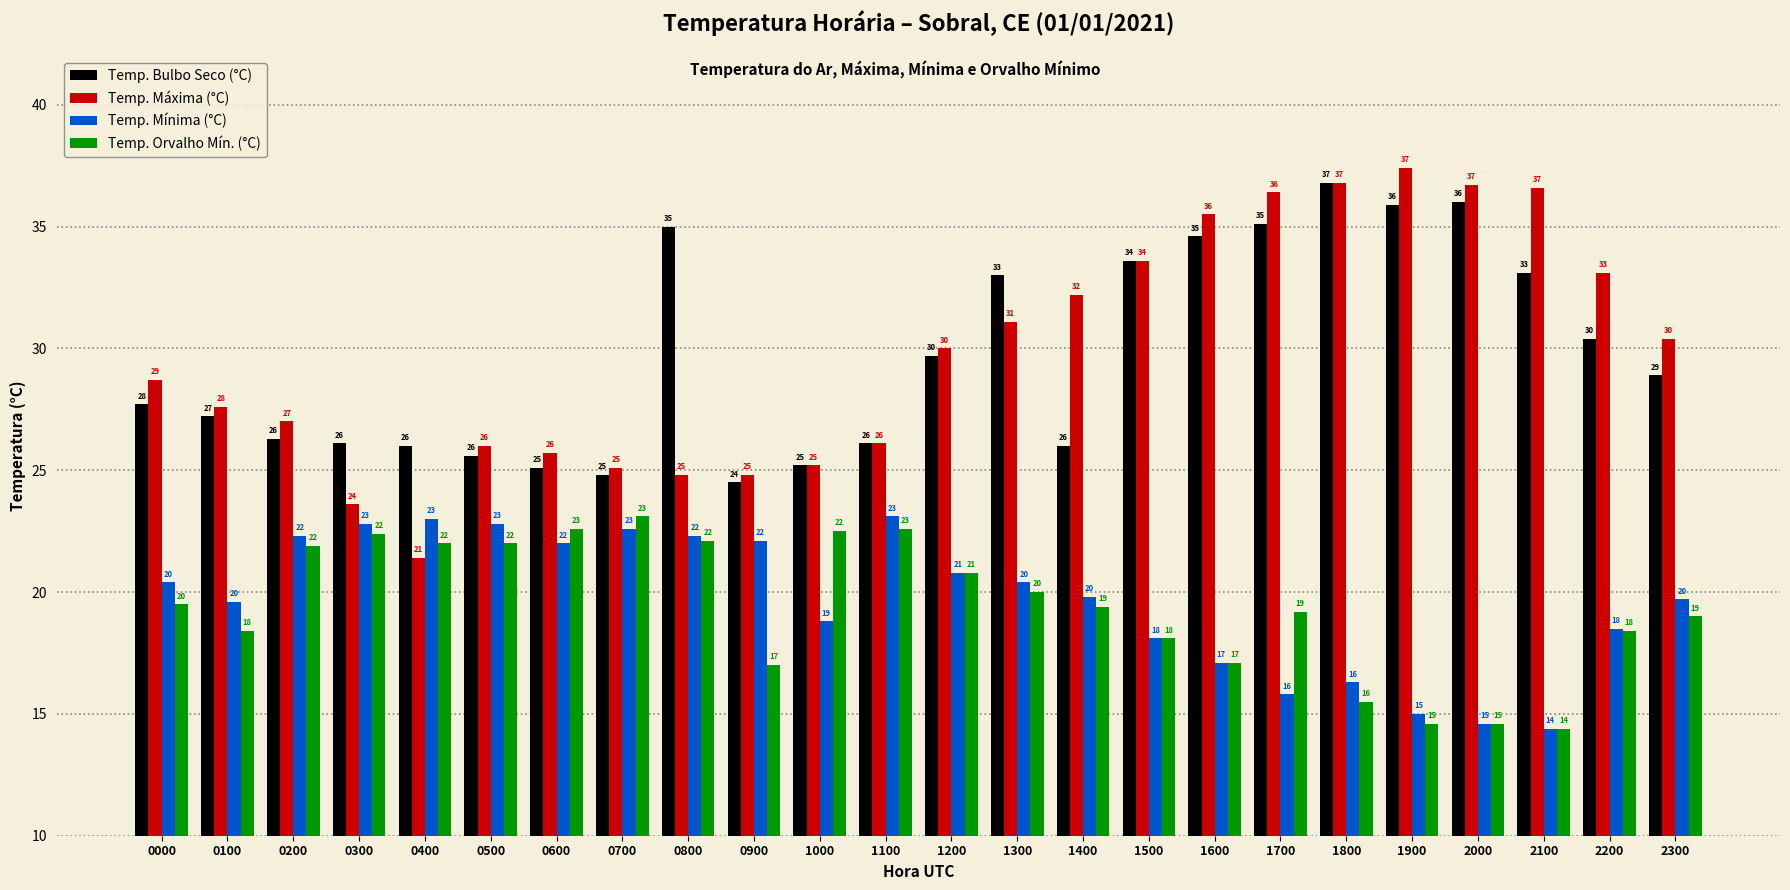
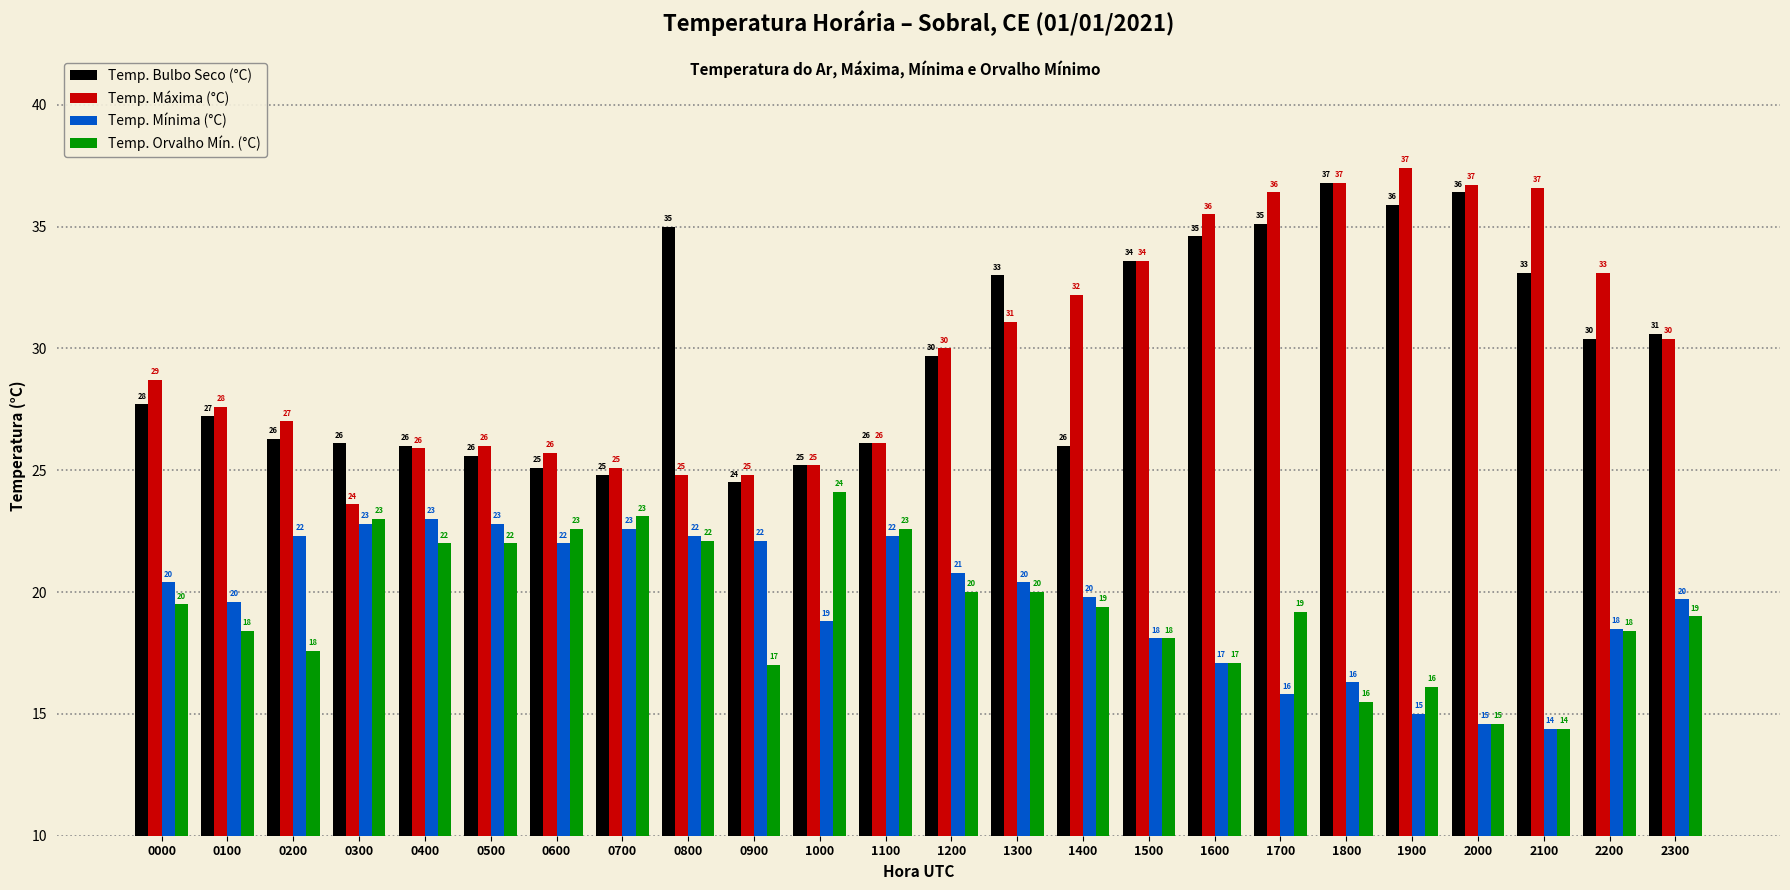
  {
    "Temp. Bulbo Seco (°C)": {
      "0000": 28,
      "0100": 27,
      "0200": 26,
      "0300": 26,
      "0400": 26,
      "0500": 26,
      "0600": 25,
      "0700": 25,
      "0800": 35,
      "0900": 24,
      "1000": 25,
      "1100": 26,
      "1200": 30,
      "1300": 33,
      "1400": 26,
      "1500": 34,
      "1600": 35,
      "1700": 35,
      "1800": 37,
      "1900": 36,
-     "2000": 36.0,
+     "2000": 36.4,
      "2100": 33,
      "2200": 30,
-     "2300": 29
+     "2300": 31
    },
    "Temp. Máxima (°C)": {
      "0000": 29,
      "0100": 28,
      "0200": 27,
      "0300": 24,
-     "0400": 21,
+     "0400": 26,
      "0500": 26,
      "0600": 26,
      "0700": 25,
      "0800": 25,
      "0900": 25,
      "1000": 25,
      "1100": 26,
      "1200": 30,
      "1300": 31,
      "1400": 32,
      "1500": 34,
      "1600": 36,
      "1700": 36,
      "1800": 37,
      "1900": 37,
      "2000": 37,
      "2100": 37,
      "2200": 33,
      "2300": 30
    },
    "Temp. Mínima (°C)": {
      "0000": 20,
      "0100": 20,
      "0200": 22,
      "0300": 23,
      "0400": 23,
      "0500": 23,
      "0600": 22,
      "0700": 23,
      "0800": 22,
      "0900": 22,
      "1000": 19,
-     "1100": 23,
+     "1100": 22,
      "1200": 21,
      "1300": 20,
      "1400": 20,
      "1500": 18,
      "1600": 17,
      "1700": 16,
      "1800": 16,
      "1900": 15,
      "2000": 15,
      "2100": 14,
      "2200": 18,
      "2300": 20
    },
    "Temp. Orvalho Mín. (°C)": {
      "0000": 20,
      "0100": 18,
-     "0200": 22,
-     "0300": 22,
+     "0200": 18,
+     "0300": 23,
      "0400": 22,
      "0500": 22,
      "0600": 23,
      "0700": 23,
      "0800": 22,
      "0900": 17,
-     "1000": 22,
+     "1000": 24,
      "1100": 23,
-     "1200": 21,
+     "1200": 20,
      "1300": 20,
      "1400": 19,
      "1500": 18,
      "1600": 17,
      "1700": 19,
      "1800": 16,
-     "1900": 15,
+     "1900": 16,
      "2000": 15,
      "2100": 14,
      "2200": 18,
      "2300": 19
    }
  }
